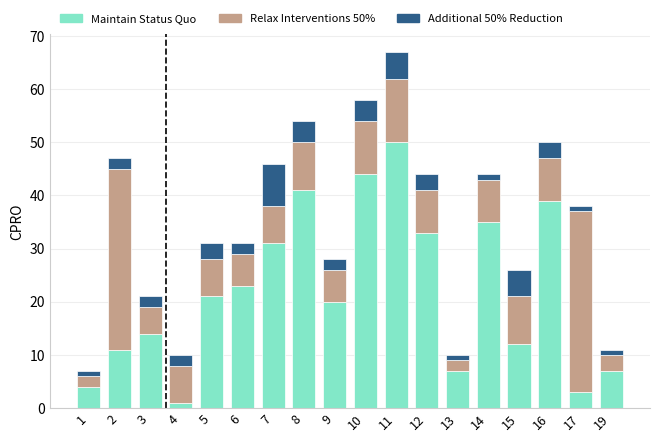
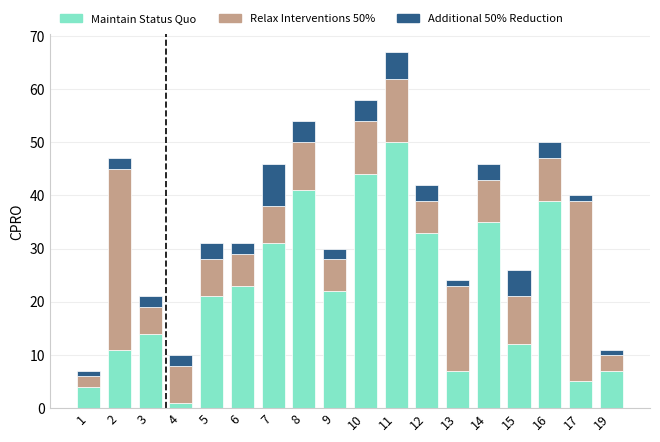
  {
    "Maintain Status Quo": {
      "1": 4,
      "2": 11,
      "3": 14,
      "4": 1,
      "5": 21,
      "6": 23,
      "7": 31,
      "8": 41,
-     "9": 20,
+     "9": 22,
      "10": 44,
      "11": 50,
      "12": 33,
      "13": 7,
      "14": 35,
      "15": 12,
      "16": 39,
-     "17": 3,
+     "17": 5,
      "19": 7
    },
    "Relax Interventions 50%": {
      "1": 2,
      "2": 34,
      "3": 5,
      "4": 7,
      "5": 7,
      "6": 6,
      "7": 7,
      "8": 9,
      "9": 6,
      "10": 10,
      "11": 12,
-     "12": 8,
-     "13": 2,
+     "12": 6,
+     "13": 16,
      "14": 8,
      "15": 9,
      "16": 8,
      "17": 34,
      "19": 3
    },
    "Additional 50% Reduction": {
      "1": 1,
      "2": 2,
      "3": 2,
      "4": 2,
      "5": 3,
      "6": 2,
      "7": 8,
      "8": 4,
      "9": 2,
      "10": 4,
      "11": 5,
      "12": 3,
      "13": 1,
-     "14": 1,
+     "14": 3,
      "15": 5,
      "16": 3,
      "17": 1,
      "19": 1
    }
  }
